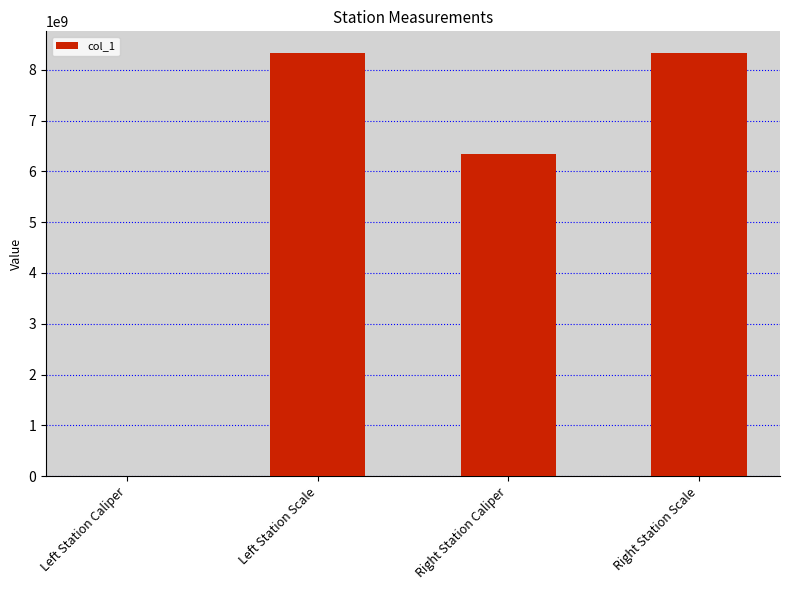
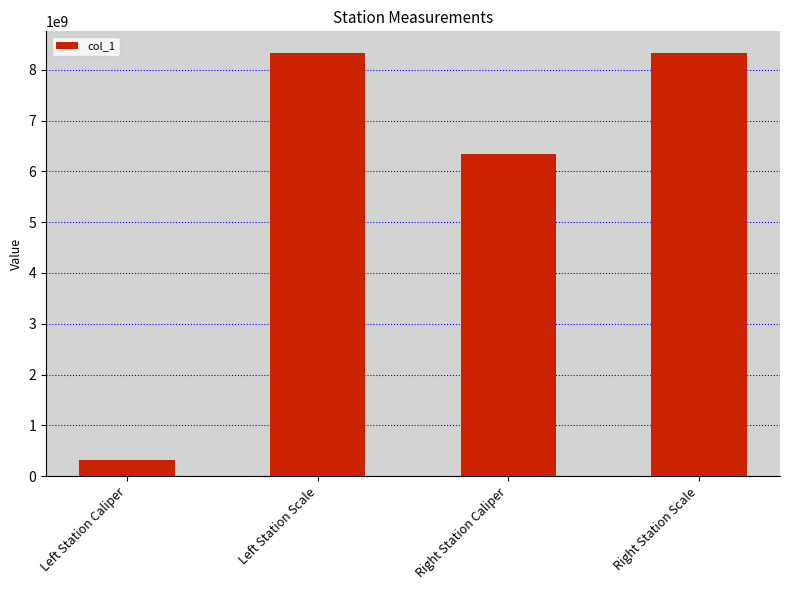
  {
-   "Left Station Caliper": 0,
+   "Left Station Caliper": 300000000,
    "Left Station Scale": 8300000000,
    "Right Station Caliper": 6300000000,
    "Right Station Scale": 8300000000
  }
